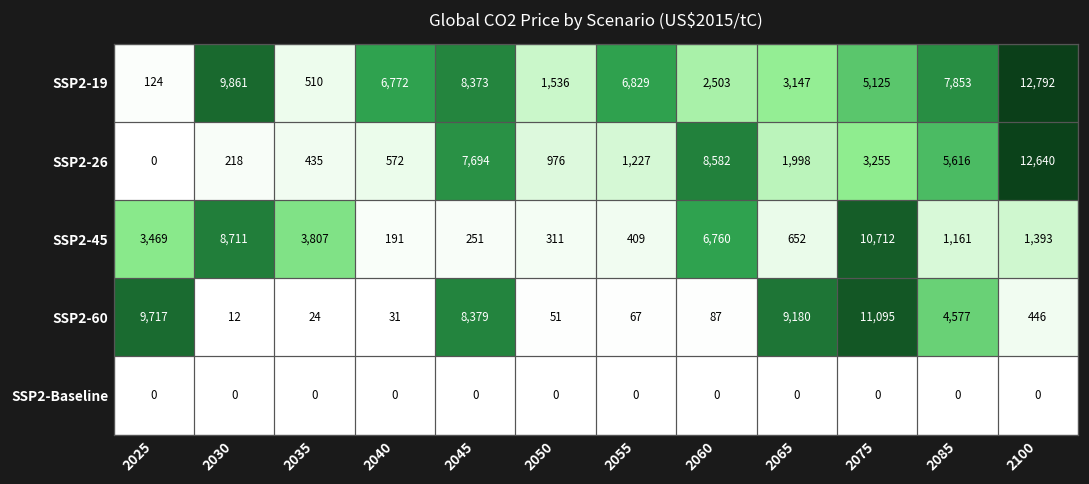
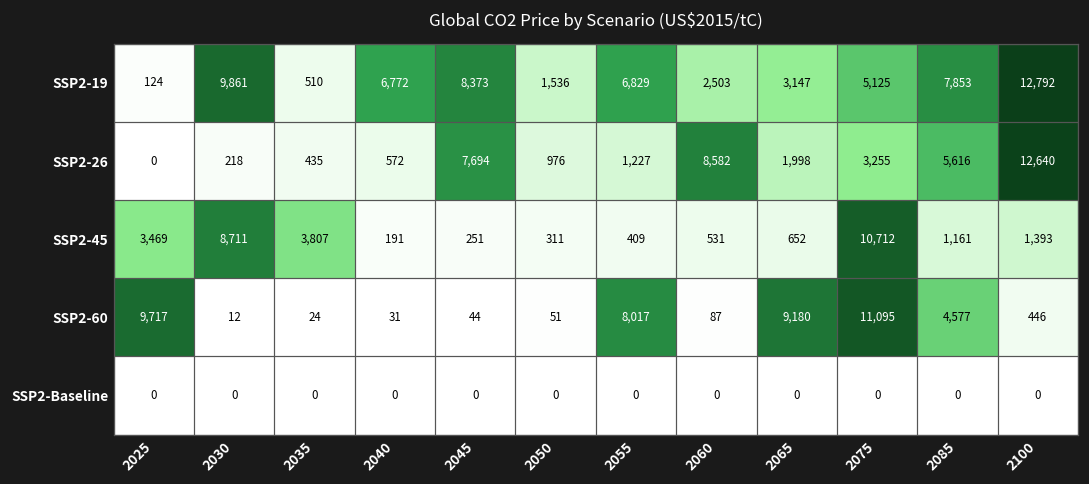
  {
    "SSP2-19": {
      "2025": "124",
      "2030": "9,861",
      "2035": "510",
      "2040": "6,772",
      "2045": "8,373",
      "2050": "1,536",
      "2055": "6,829",
      "2060": "2,503",
      "2065": "3,147",
      "2075": "5,125",
      "2085": "7,853",
      "2100": "12,792"
    },
    "SSP2-26": {
      "2025": "0",
      "2030": "218",
      "2035": "435",
      "2040": "572",
      "2045": "7,694",
      "2050": "976",
      "2055": "1,227",
      "2060": "8,582",
      "2065": "1,998",
      "2075": "3,255",
      "2085": "5,616",
      "2100": "12,640"
    },
    "SSP2-45": {
      "2025": "3,469",
      "2030": "8,711",
      "2035": "3,807",
      "2040": "191",
      "2045": "251",
      "2050": "311",
      "2055": "409",
-     "2060": "6,760",
+     "2060": "531",
      "2065": "652",
      "2075": "10,712",
      "2085": "1,161",
      "2100": "1,393"
    },
    "SSP2-60": {
      "2025": "9,717",
      "2030": "12",
      "2035": "24",
      "2040": "31",
-     "2045": "8,379",
+     "2045": "44",
      "2050": "51",
-     "2055": "67",
+     "2055": "8,017",
      "2060": "87",
      "2065": "9,180",
      "2075": "11,095",
      "2085": "4,577",
      "2100": "446"
    },
    "SSP2-Baseline": {
      "2025": "0",
      "2030": "0",
      "2035": "0",
      "2040": "0",
      "2045": "0",
      "2050": "0",
      "2055": "0",
      "2060": "0",
      "2065": "0",
      "2075": "0",
      "2085": "0",
      "2100": "0"
    }
  }
